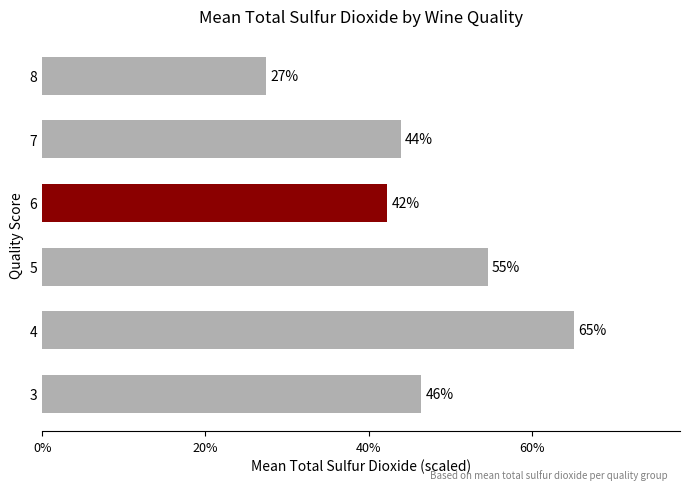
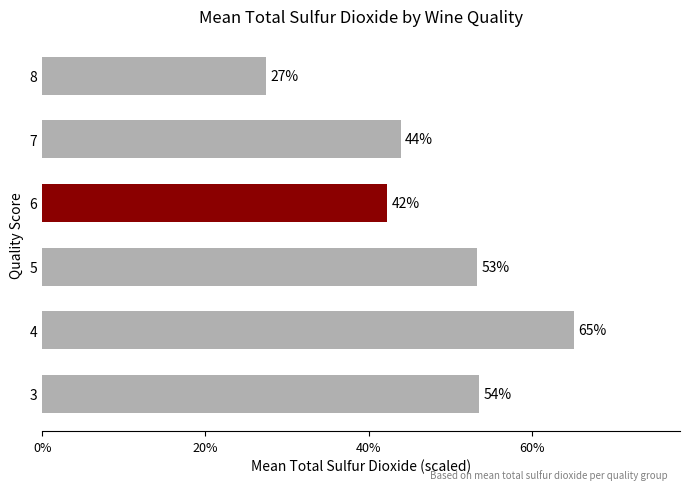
  {
    "8": "27%",
    "7": "44%",
    "6": "42%",
-   "5": "55%",
+   "5": "53%",
    "4": "65%",
-   "3": "46%"
+   "3": "54%"
  }
